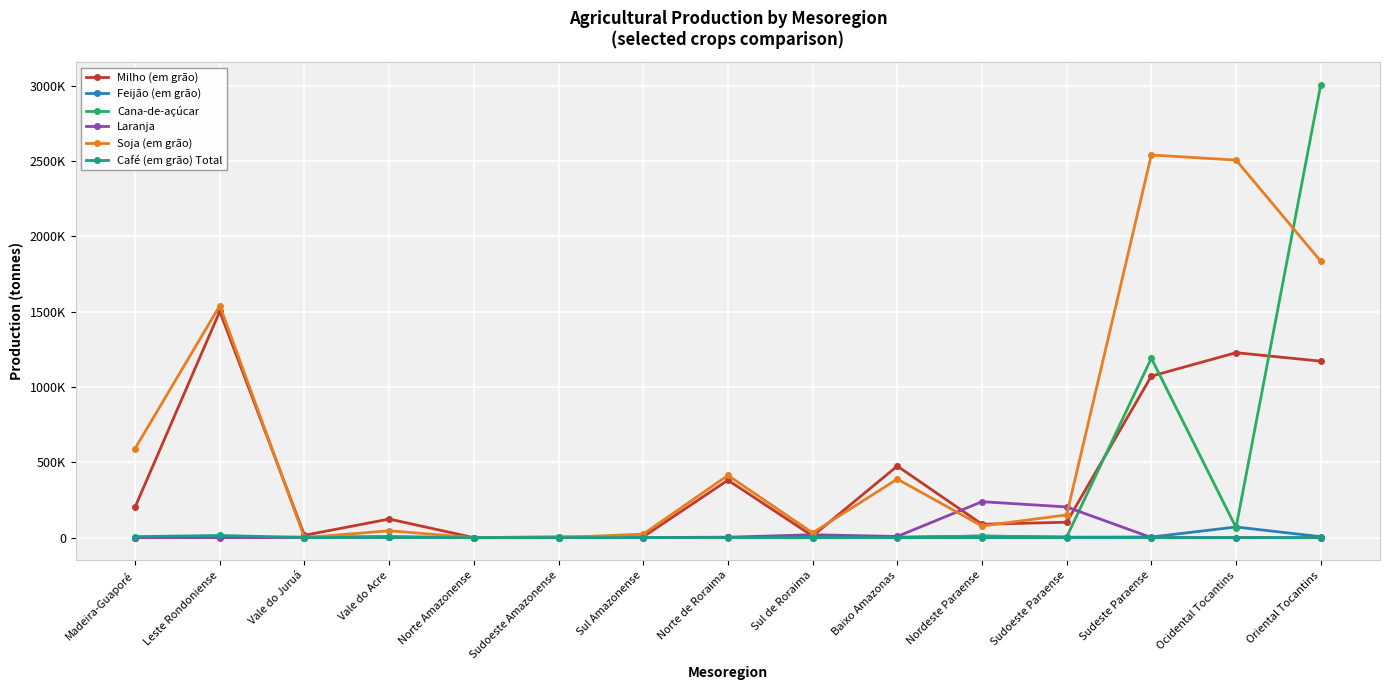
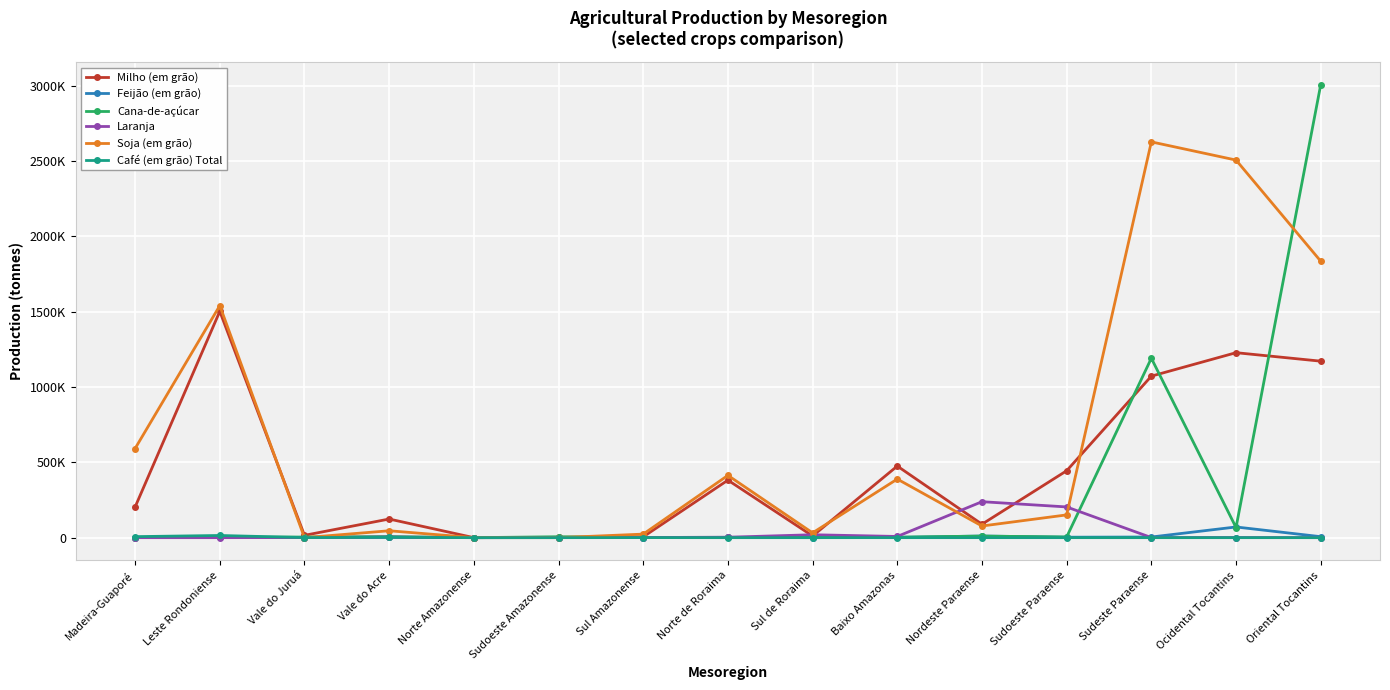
  {
    "Milho (em grão)": {
      "Madeira-Guaporé": 200000,
      "Leste Rondoniense": 1500000,
      "Vale do Acre": 120000,
      "Norte de Roraima": 380000,
      "Baixo Amazonas": 480000,
-     "Sudoeste Paraense": 100000,
+     "Sudoeste Paraense": 440000,
      "Sudeste Paraense": 1070000,
      "Ocidental Tocantins": 1230000,
      "Oriental Tocantins": 1170000
    },
    "Laranja": {
      "Nordeste Paraense": 240000,
      "Sudoeste Paraense": 200000
    },
    "Soja (em grão)": {
      "Madeira-Guaporé": 590000,
      "Leste Rondoniense": 1540000,
      "Vale do Acre": 50000,
      "Sul Amazonense": 20000,
      "Norte de Roraima": 410000,
      "Baixo Amazonas": 390000,
      "Sudoeste Paraense": 150000,
-     "Sudeste Paraense": 2540000,
+     "Sudeste Paraense": 2630000,
      "Ocidental Tocantins": 2510000,
      "Oriental Tocantins": 1830000
    }
  }
